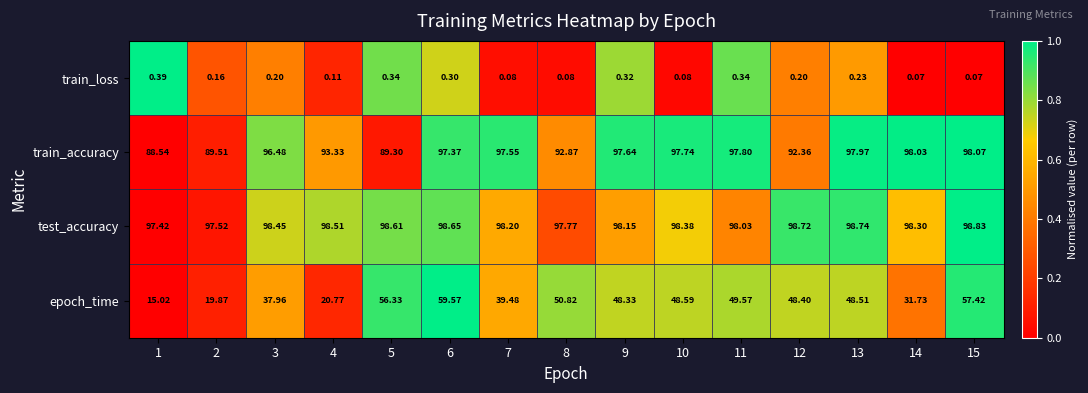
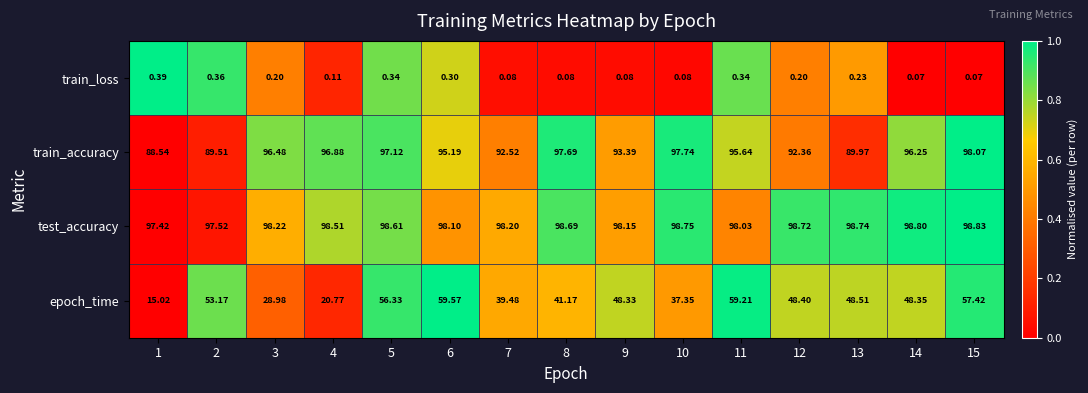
  {
    "train_loss": {
      "1": 0.39,
-     "2": 0.16,
+     "2": 0.36,
      "3": 0.20,
      "4": 0.11,
      "5": 0.34,
      "6": 0.30,
      "7": 0.08,
      "8": 0.08,
-     "9": 0.32,
+     "9": 0.08,
      "10": 0.08,
      "11": 0.34,
      "12": 0.20,
      "13": 0.23,
      "14": 0.07,
      "15": 0.07
    },
    "train_accuracy": {
      "1": 88.54,
      "2": 89.51,
      "3": 96.48,
-     "4": 93.33,
-     "5": 89.30,
-     "6": 97.37,
-     "7": 97.55,
-     "8": 92.87,
-     "9": 97.64,
+     "4": 96.88,
+     "5": 97.12,
+     "6": 95.19,
+     "7": 92.52,
+     "8": 97.69,
+     "9": 93.39,
      "10": 97.74,
-     "11": 97.80,
+     "11": 95.64,
      "12": 92.36,
-     "13": 97.97,
-     "14": 98.03,
+     "13": 89.97,
+     "14": 96.25,
      "15": 98.07
    },
    "test_accuracy": {
      "1": 97.42,
      "2": 97.52,
-     "3": 98.45,
+     "3": 98.22,
      "4": 98.51,
      "5": 98.61,
-     "6": 98.65,
+     "6": 98.10,
      "7": 98.20,
-     "8": 97.77,
+     "8": 98.69,
      "9": 98.15,
-     "10": 98.38,
+     "10": 98.75,
      "11": 98.03,
      "12": 98.72,
      "13": 98.74,
-     "14": 98.30,
+     "14": 98.80,
      "15": 98.83
    },
    "epoch_time": {
      "1": 15.02,
-     "2": 19.87,
-     "3": 37.96,
+     "2": 53.17,
+     "3": 28.98,
      "4": 20.77,
      "5": 56.33,
      "6": 59.57,
      "7": 39.48,
-     "8": 50.82,
+     "8": 41.17,
      "9": 48.33,
-     "10": 48.59,
-     "11": 49.57,
+     "10": 37.35,
+     "11": 59.21,
      "12": 48.40,
      "13": 48.51,
-     "14": 31.73,
+     "14": 48.35,
      "15": 57.42
    }
  }
